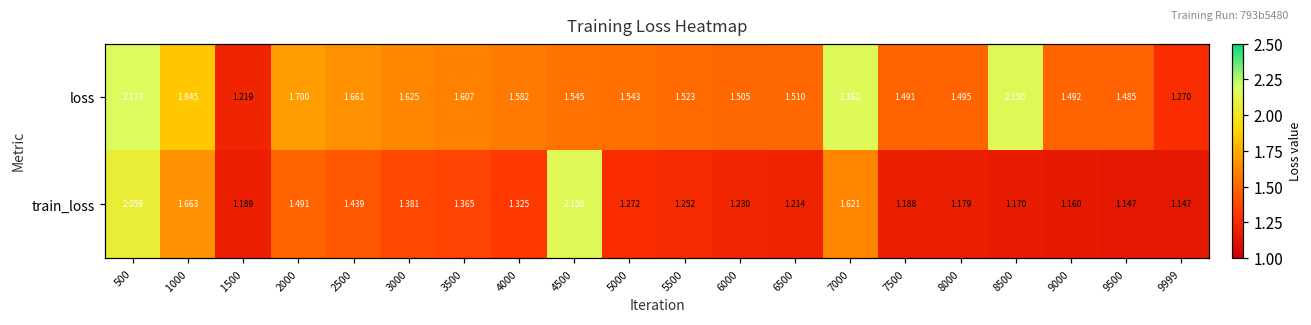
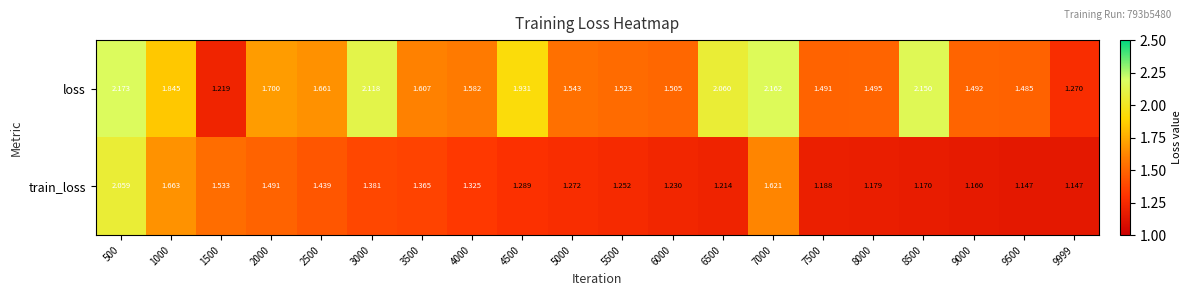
  {
    "loss": {
      "500": 2.173,
      "1000": 1.845,
      "1500": 1.219,
      "2000": 1.700,
      "2500": 1.661,
-     "3000": 1.625,
+     "3000": 2.118,
      "3500": 1.607,
      "4000": 1.582,
-     "4500": 1.545,
+     "4500": 1.931,
      "5000": 1.543,
      "5500": 1.523,
      "6000": 1.505,
-     "6500": 1.510,
+     "6500": 2.060,
      "7000": 2.162,
      "7500": 1.491,
      "8000": 1.495,
      "8500": 2.150,
      "9000": 1.492,
      "9500": 1.485,
      "9999": 1.270
    },
    "train_loss": {
      "500": 2.059,
      "1000": 1.663,
-     "1500": 1.189,
+     "1500": 1.533,
      "2000": 1.491,
      "2500": 1.439,
      "3000": 1.381,
      "3500": 1.365,
      "4000": 1.325,
-     "4500": 2.150,
+     "4500": 1.289,
      "5000": 1.272,
      "5500": 1.252,
      "6000": 1.230,
      "6500": 1.214,
      "7000": 1.621,
      "7500": 1.188,
      "8000": 1.179,
      "8500": 1.170,
      "9000": 1.160,
      "9500": 1.147,
      "9999": 1.147
    }
  }
